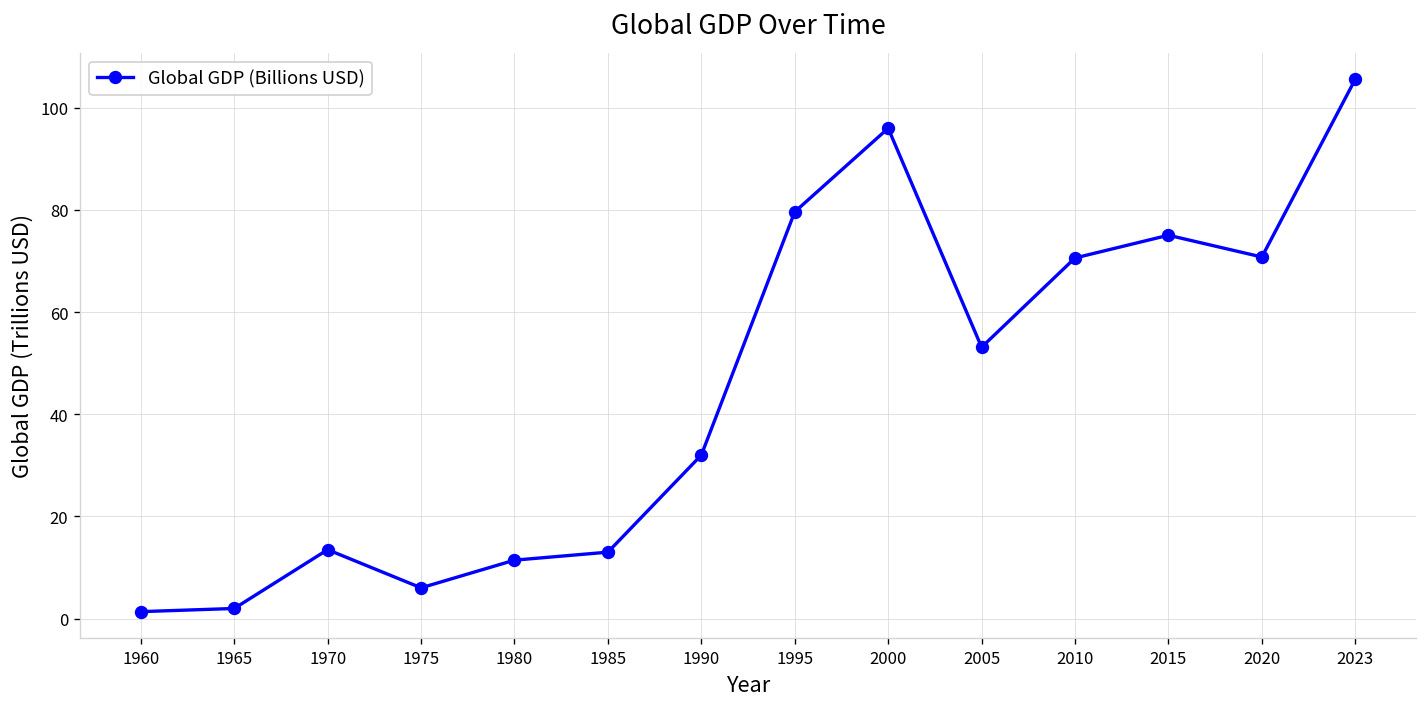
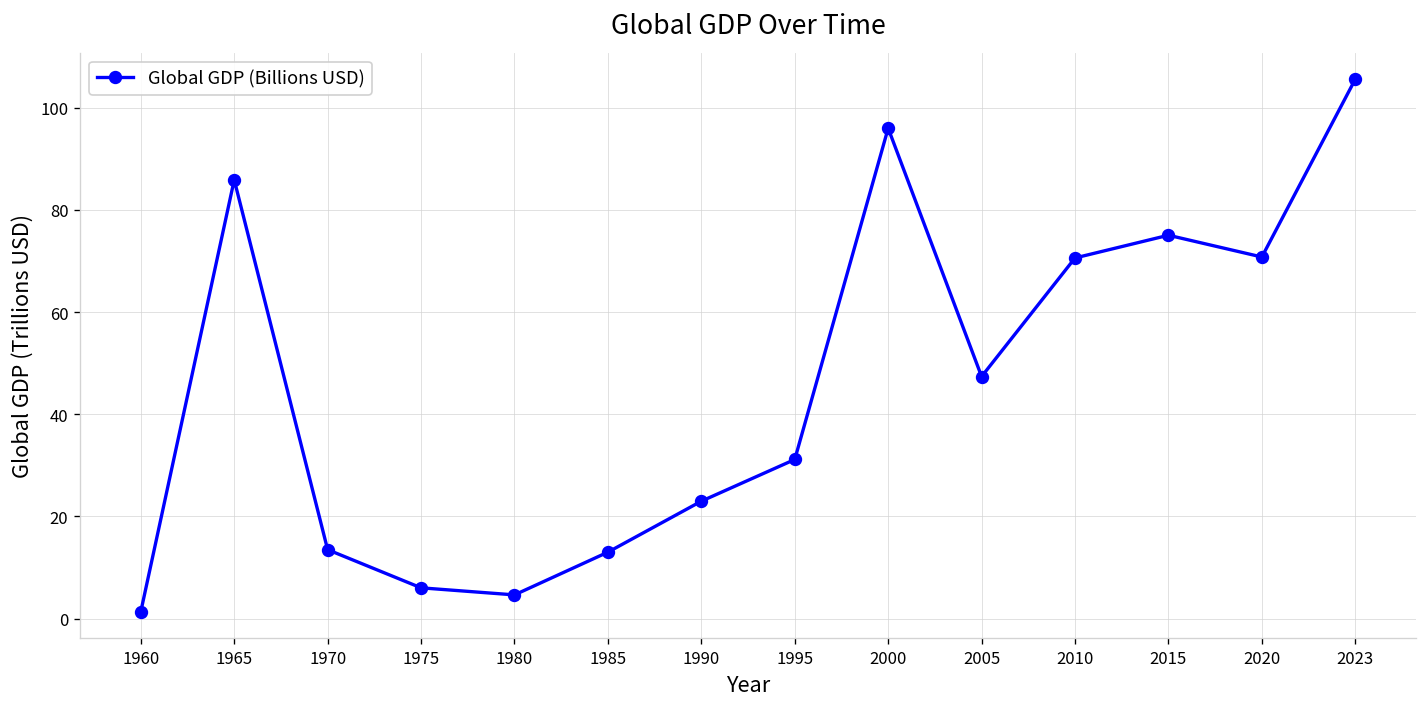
  {
    "1960": 1,
-   "1965": 2,
+   "1965": 86,
    "1970": 14,
    "1975": 6,
-   "1980": 11,
+   "1980": 5,
    "1985": 13,
-   "1990": 32,
-   "1995": 80,
+   "1990": 23,
+   "1995": 31,
    "2000": 96,
-   "2005": 53,
+   "2005": 47,
    "2010": 71,
    "2015": 75,
    "2020": 71,
    "2023": 106
  }
